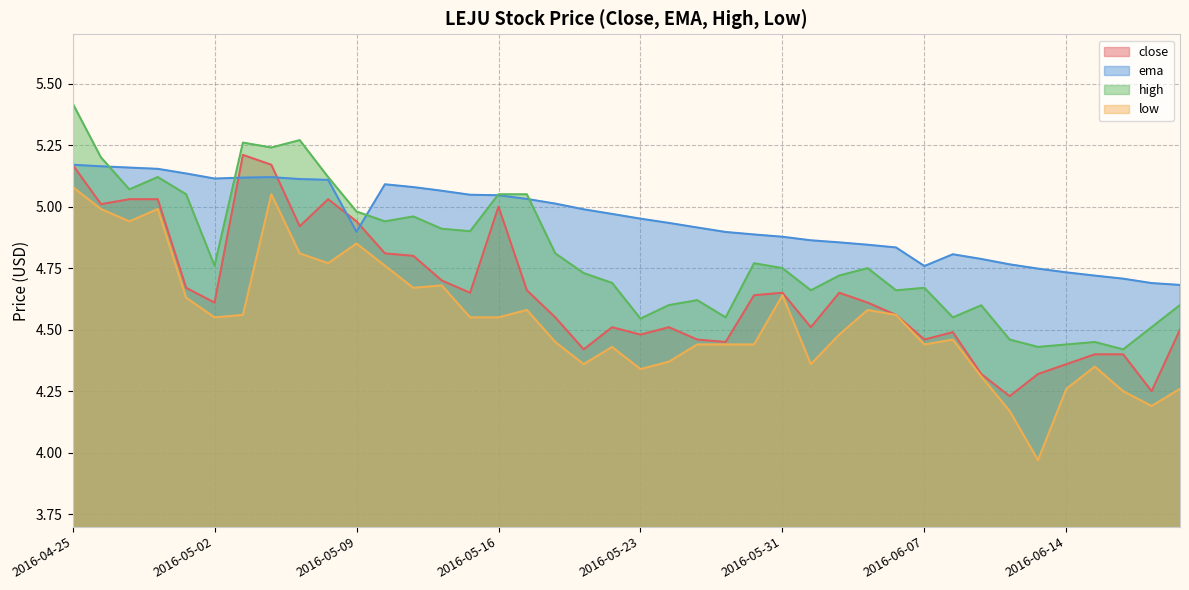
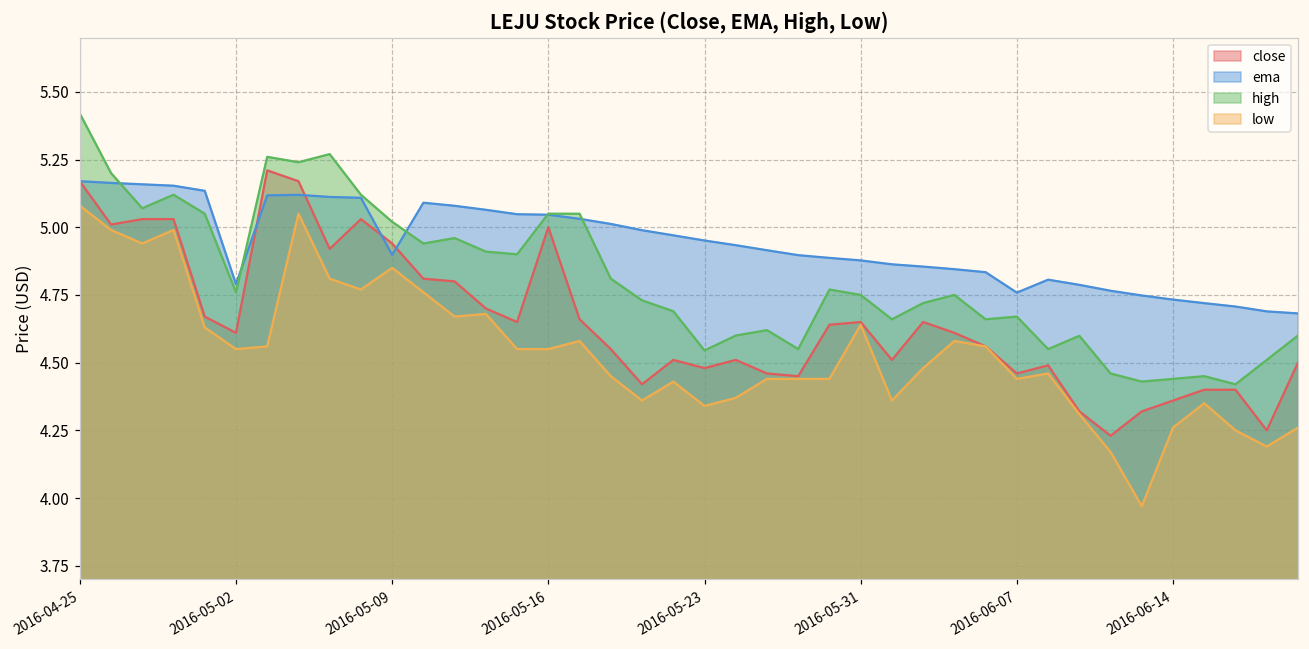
  {
    "ema": {
-     "2016-05-02": 5.11,
+     "2016-05-02": 4.79,
      "2016-05-09": 4.90,
      "2016-05-23": 4.95,
      "2016-05-31": 4.88,
      "2016-06-07": 4.76,
      "2016-06-14": 4.73
    },
    "high": {
      "2016-04-25": 5.42,
      "2016-05-02": 4.76,
-     "2016-05-09": 4.98,
+     "2016-05-09": 5.02,
      "2016-05-23": 4.55,
      "2016-05-31": 4.75,
      "2016-06-07": 4.67,
      "2016-06-14": 4.44
    }
  }
